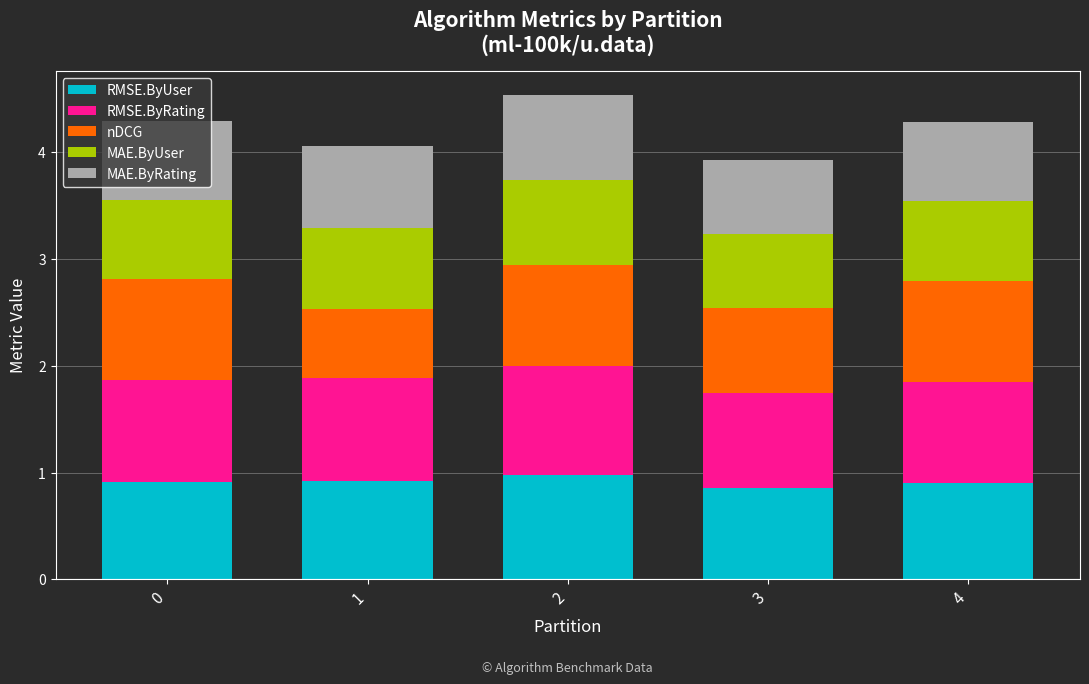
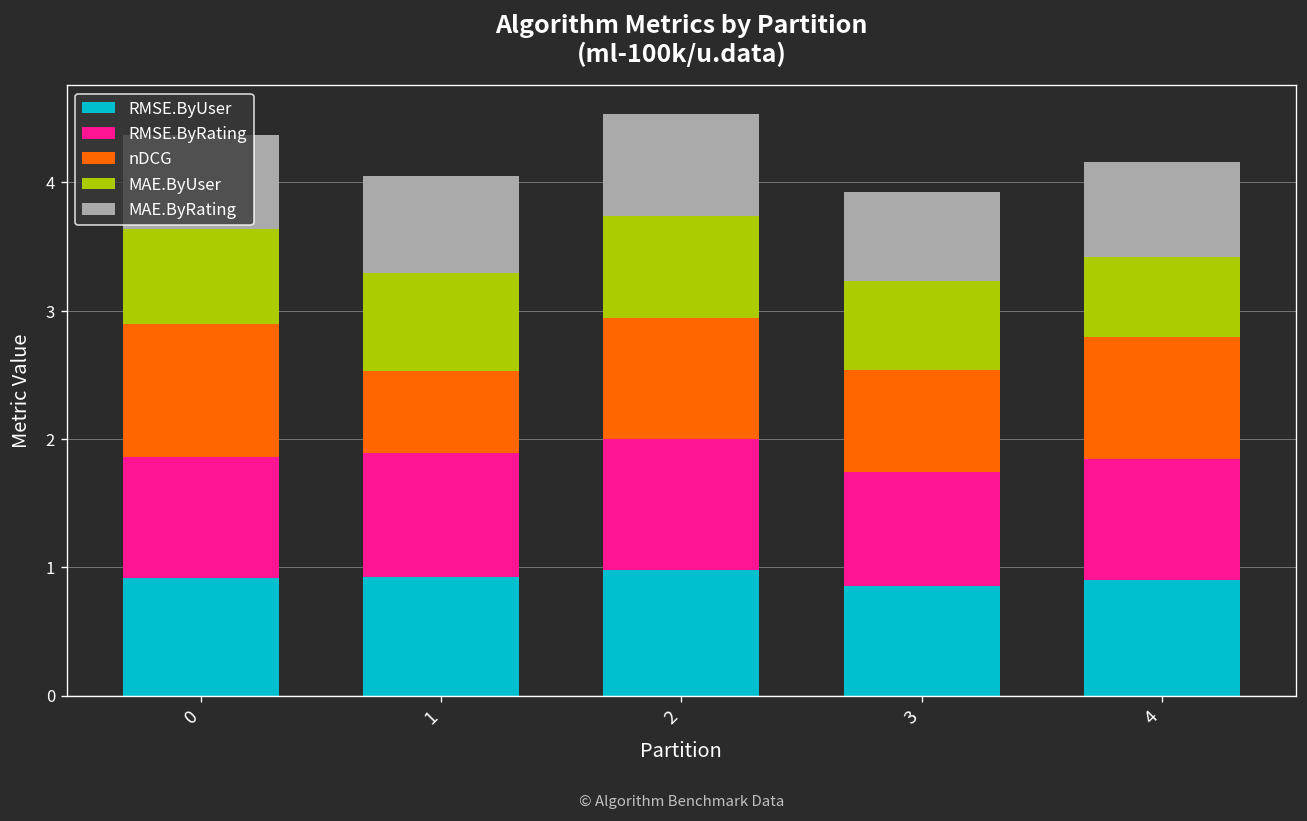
  {
    "RMSE.ByRating": {
      "0": 0.95,
      "1": 0.96,
      "2": 1.02,
      "3": 0.89,
      "4": 0.94
    },
    "nDCG": {
-     "0": 0.95,
+     "0": 1.03,
      "1": 0.64,
      "2": 0.95,
      "3": 0.79,
      "4": 0.95
    },
    "MAE.ByUser": {
      "0": 0.74,
      "1": 0.76,
      "2": 0.79,
      "3": 0.70,
-     "4": 0.74
+     "4": 0.62
    },
    "MAE.ByRating": {
      "1": 0.76,
      "2": 0.79,
      "3": 0.70,
      "4": 0.74
    }
  }
